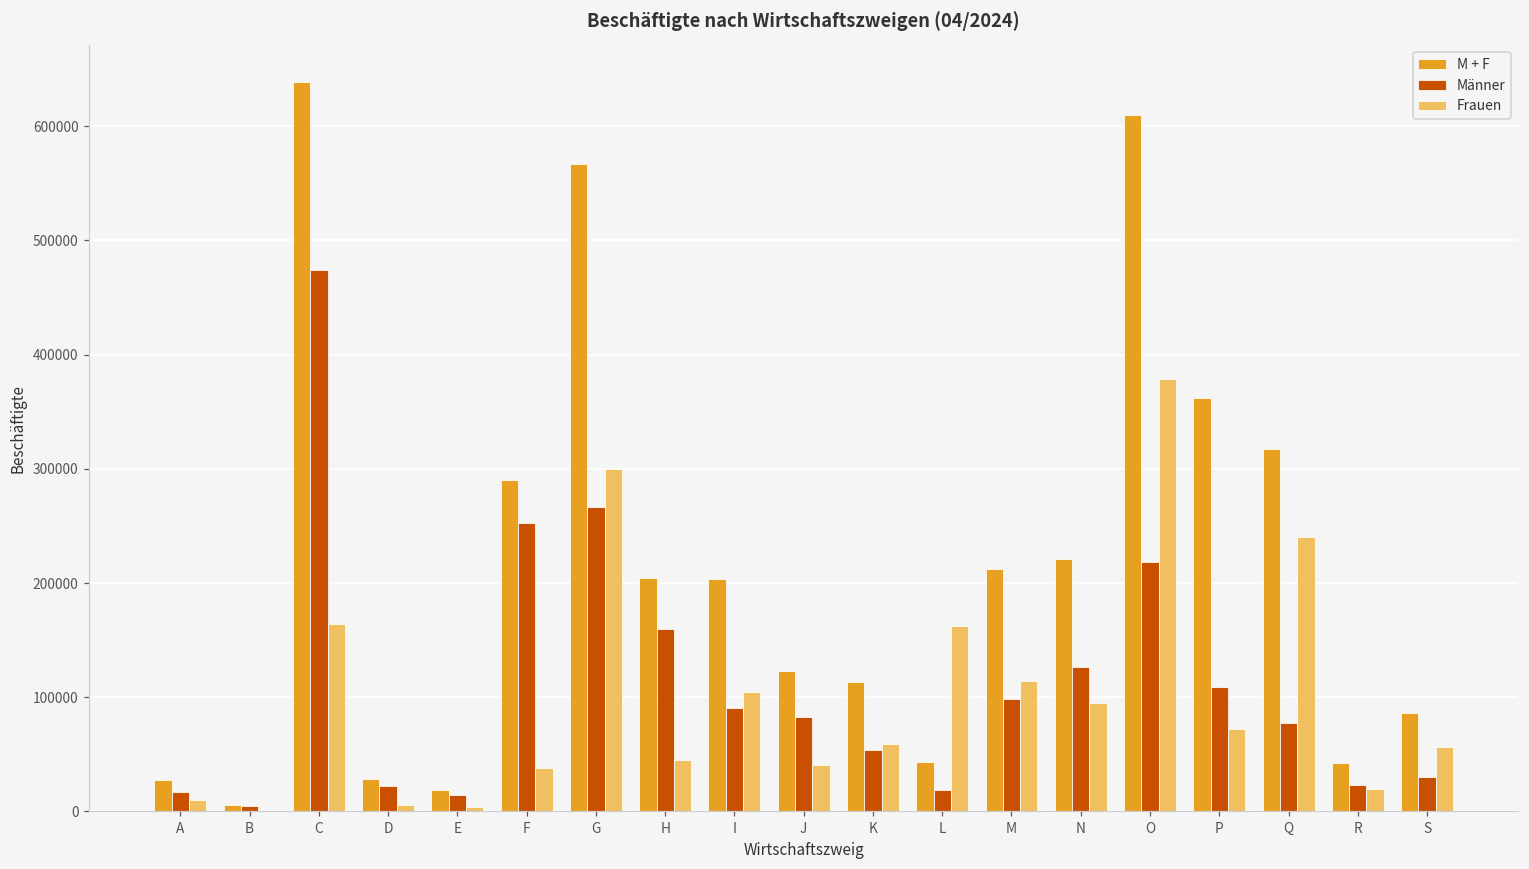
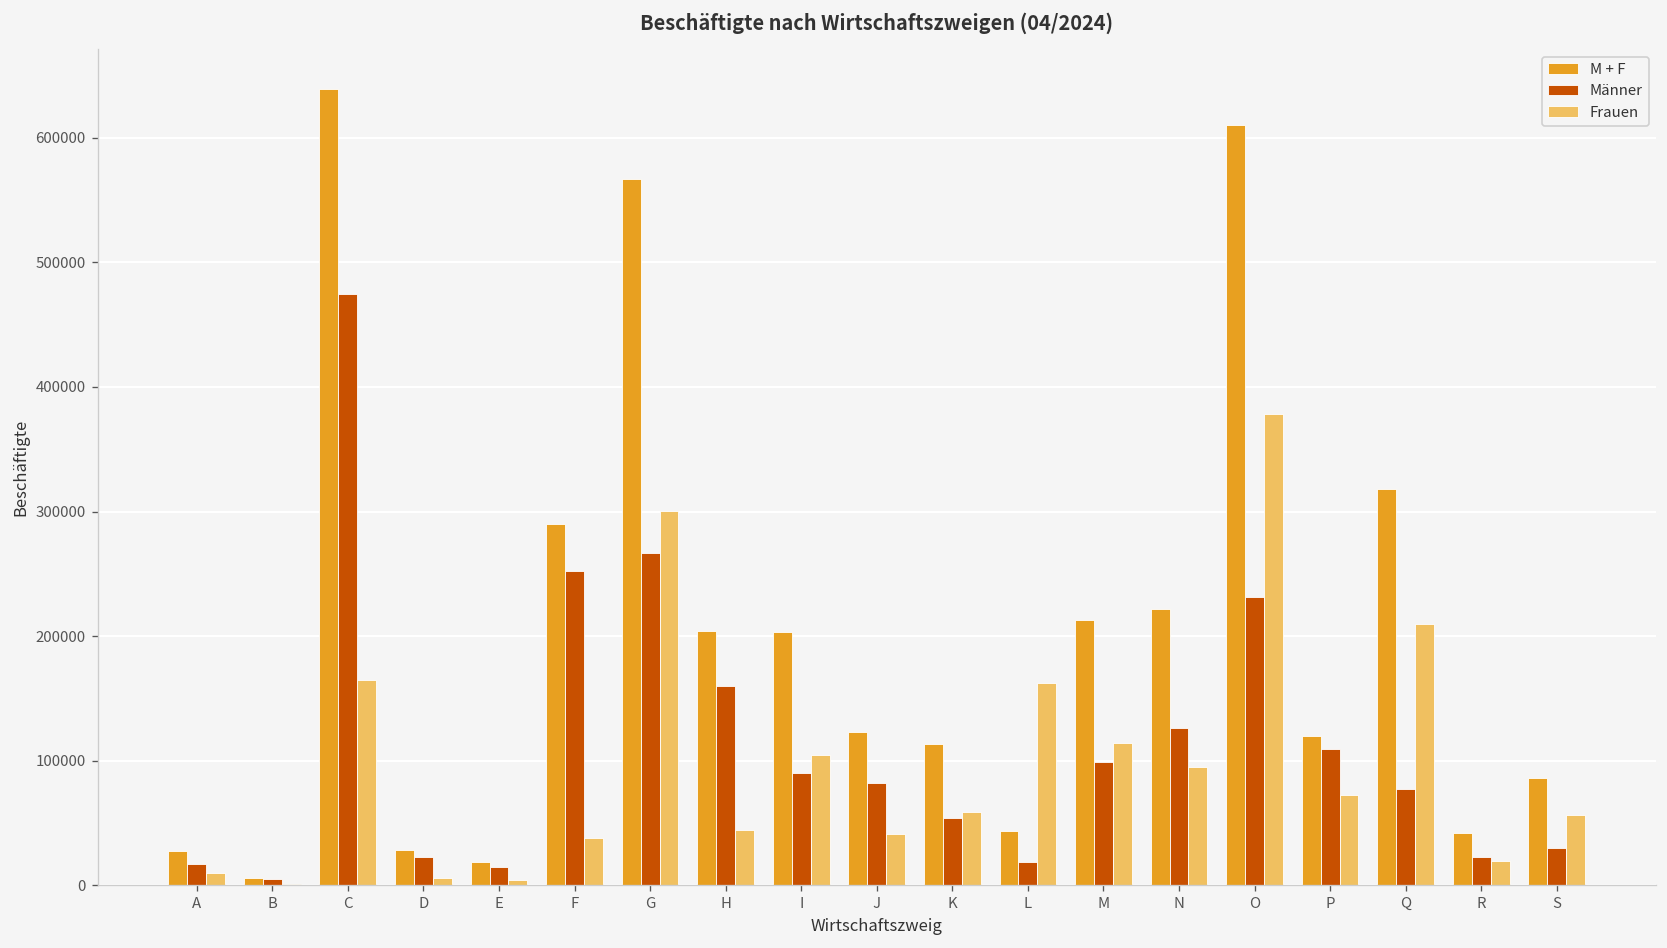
  {
    "M + F": {
      "A": 27000,
      "B": 5000,
      "C": 639000,
      "D": 29000,
      "E": 19000,
      "F": 290000,
      "G": 567000,
      "H": 204000,
      "I": 204000,
      "J": 123000,
      "K": 113000,
      "L": 44000,
      "M": 213000,
      "N": 221000,
      "O": 610000,
-     "P": 362000,
+     "P": 120000,
      "Q": 318000,
      "R": 42000,
      "S": 86000
    },
    "Männer": {
      "A": 17000,
      "B": 5000,
      "C": 475000,
      "D": 23000,
      "E": 15000,
      "F": 252000,
      "G": 267000,
      "H": 160000,
      "I": 90000,
      "J": 82000,
      "K": 54000,
      "L": 19000,
      "M": 99000,
      "N": 126000,
-     "O": 219000,
+     "O": 231000,
      "P": 109000,
      "Q": 77000,
      "R": 23000,
      "S": 30000
    },
    "Frauen": {
      "A": 10000,
      "C": 164000,
      "D": 6000,
      "E": 4000,
      "F": 38000,
      "G": 300000,
      "H": 45000,
      "I": 105000,
      "J": 41000,
      "K": 59000,
      "L": 162000,
      "M": 114000,
      "N": 95000,
      "O": 379000,
      "P": 72000,
-     "Q": 240000,
+     "Q": 210000,
      "R": 19000,
      "S": 56000
    }
  }
